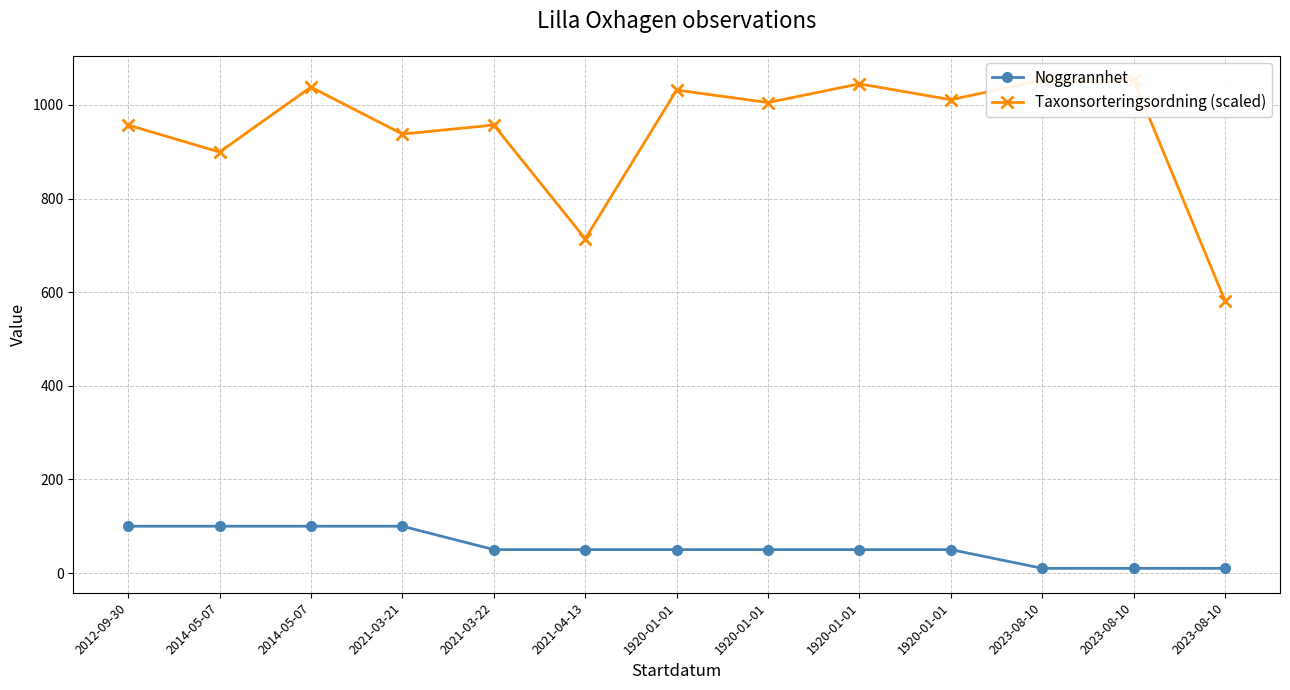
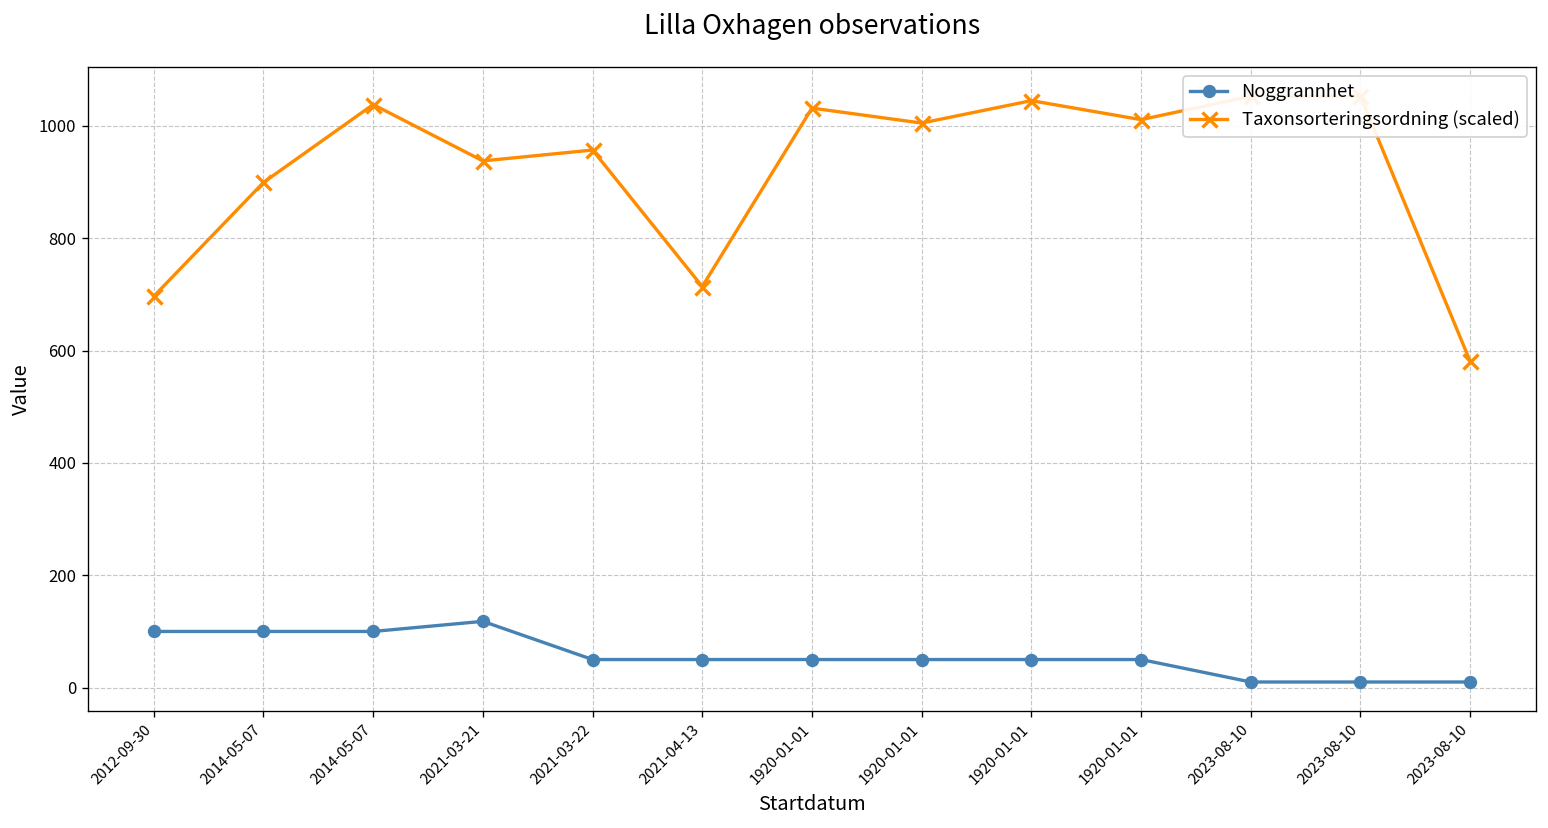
  {
    "Noggrannhet": {
      "2012-09-30": 100,
-     "2021-03-21": 100,
+     "2021-03-21": 120,
      "2021-03-22": 50,
      "2021-04-13": 50
    },
    "Taxonsorteringsordning (scaled)": {
-     "2012-09-30": 960,
+     "2012-09-30": 700,
      "2021-03-21": 940,
      "2021-03-22": 960,
      "2021-04-13": 710
    }
  }
